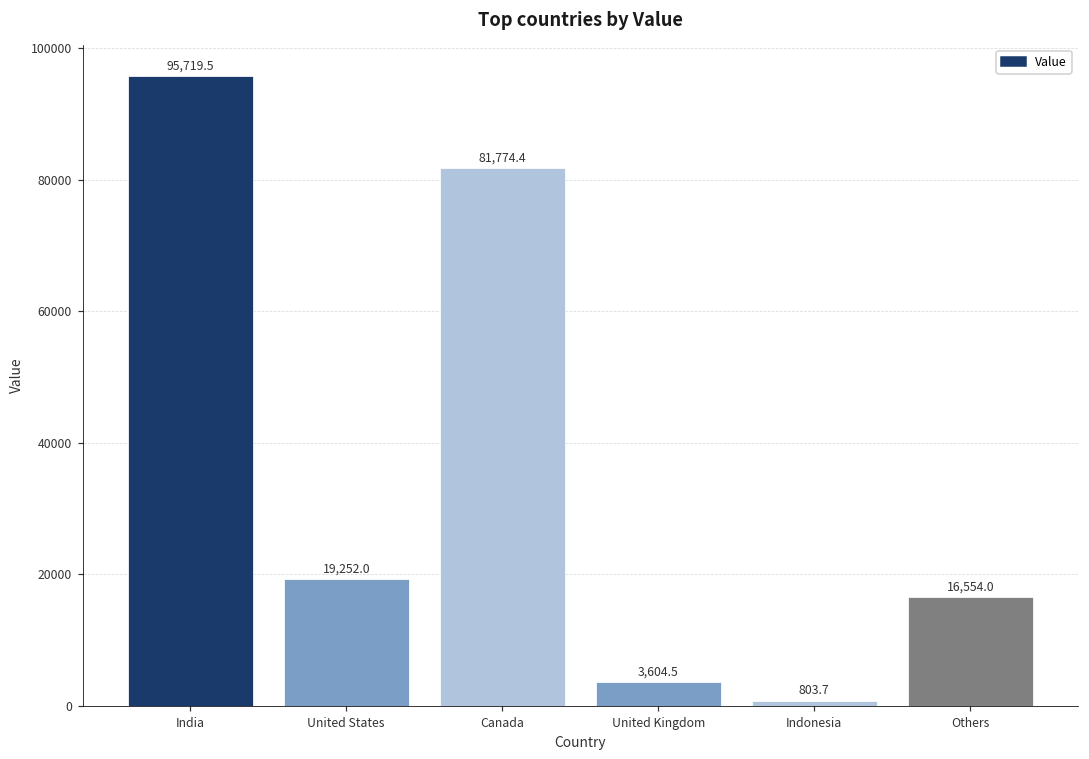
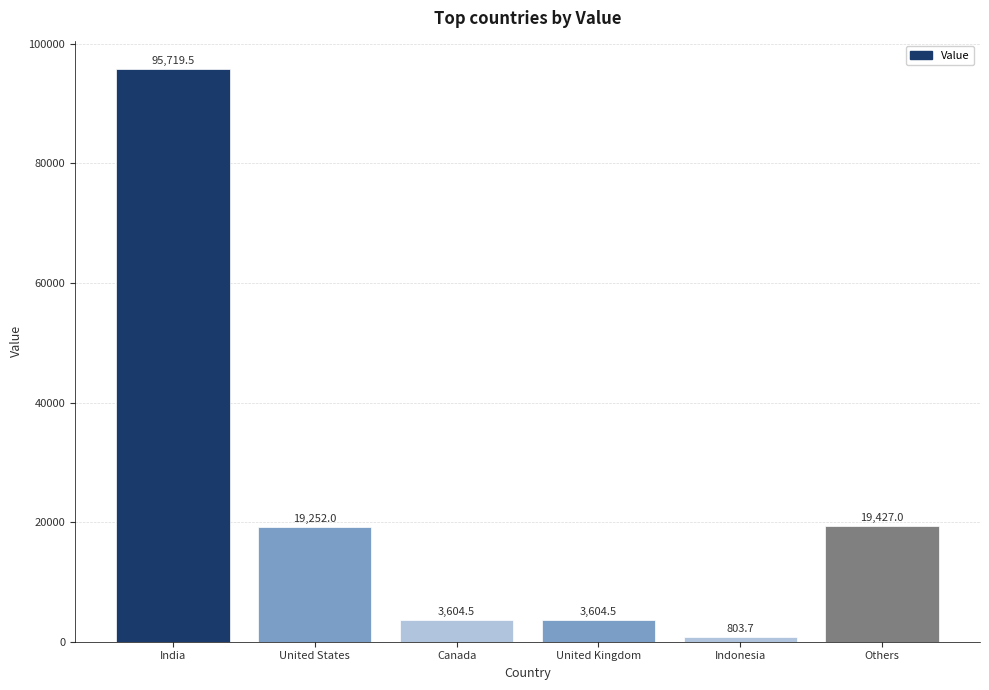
  {
    "India": "95,719.5",
    "United States": "19,252.0",
-   "Canada": "81,774.4",
+   "Canada": "3,604.5",
    "United Kingdom": "3,604.5",
    "Indonesia": "803.7",
-   "Others": "16,554.0"
+   "Others": "19,427.0"
  }
